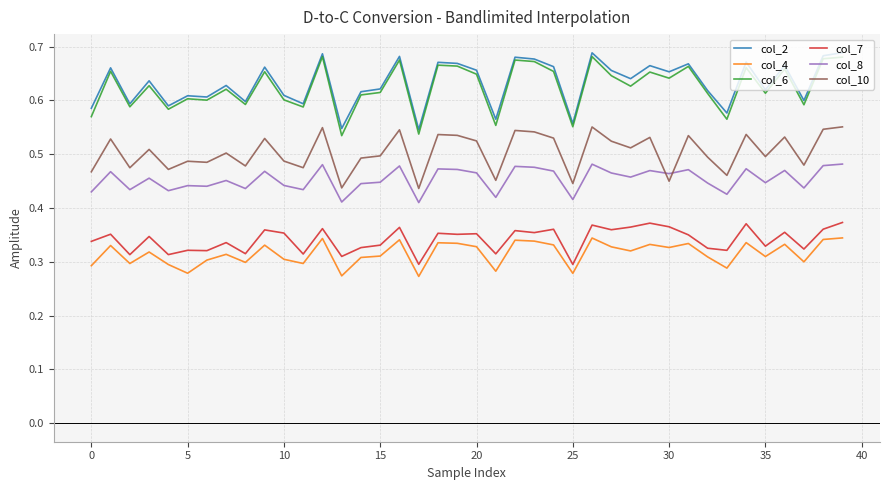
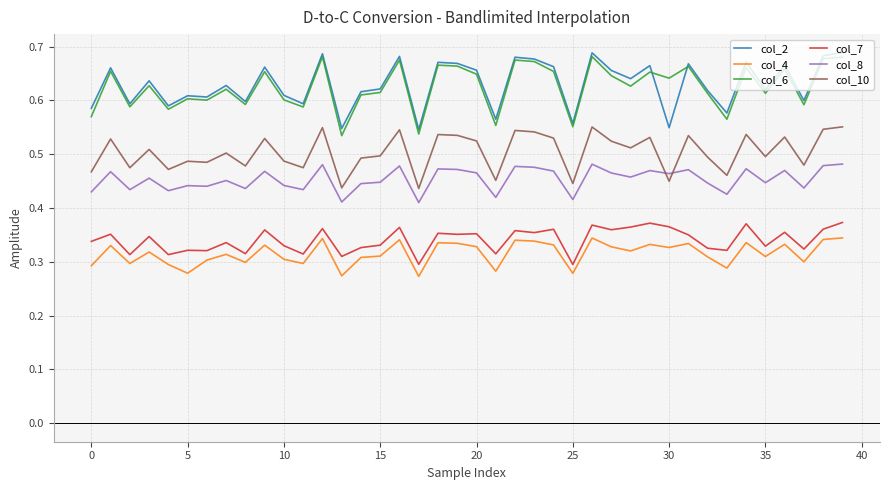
  {
    "col_2": {
      "0": 0.59,
      "5": 0.61,
      "10": 0.61,
      "15": 0.62,
      "20": 0.66,
      "25": 0.56,
-     "30": 0.65,
+     "30": 0.55,
      "35": 0.62
    },
    "col_4": {
      "0": 0.29,
      "5": 0.28,
      "10": 0.30,
      "15": 0.31,
      "20": 0.33,
      "25": 0.28,
      "30": 0.33,
      "35": 0.31
    },
    "col_6": {
      "0": 0.57,
      "5": 0.60,
      "10": 0.60,
      "15": 0.61,
      "20": 0.65,
      "25": 0.55,
      "30": 0.64,
      "35": 0.61
    },
    "col_7": {
      "0": 0.34,
      "5": 0.32,
-     "10": 0.35,
+     "10": 0.33,
      "15": 0.33,
      "20": 0.35,
      "25": 0.30,
      "30": 0.37,
      "35": 0.33
    },
    "col_8": {
      "0": 0.43,
      "5": 0.44,
      "10": 0.44,
      "15": 0.45,
      "20": 0.47,
      "25": 0.42,
      "30": 0.46,
      "35": 0.45
    },
    "col_10": {
      "0": 0.47,
      "5": 0.49,
      "10": 0.49,
      "15": 0.50,
      "20": 0.52,
      "25": 0.45,
      "30": 0.45,
      "35": 0.50
    }
  }
